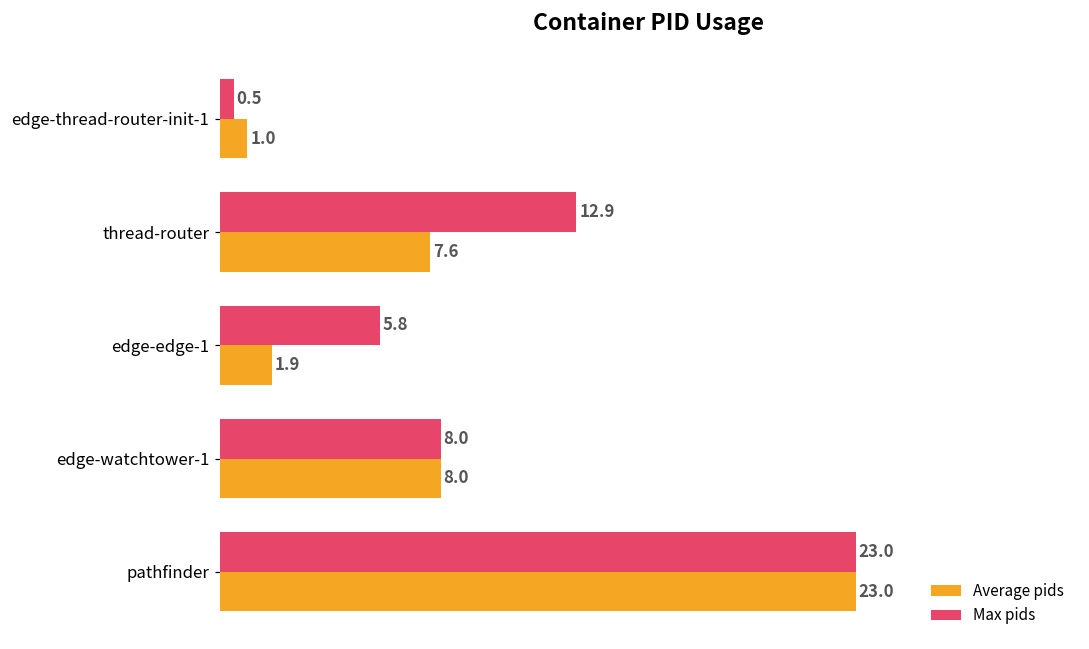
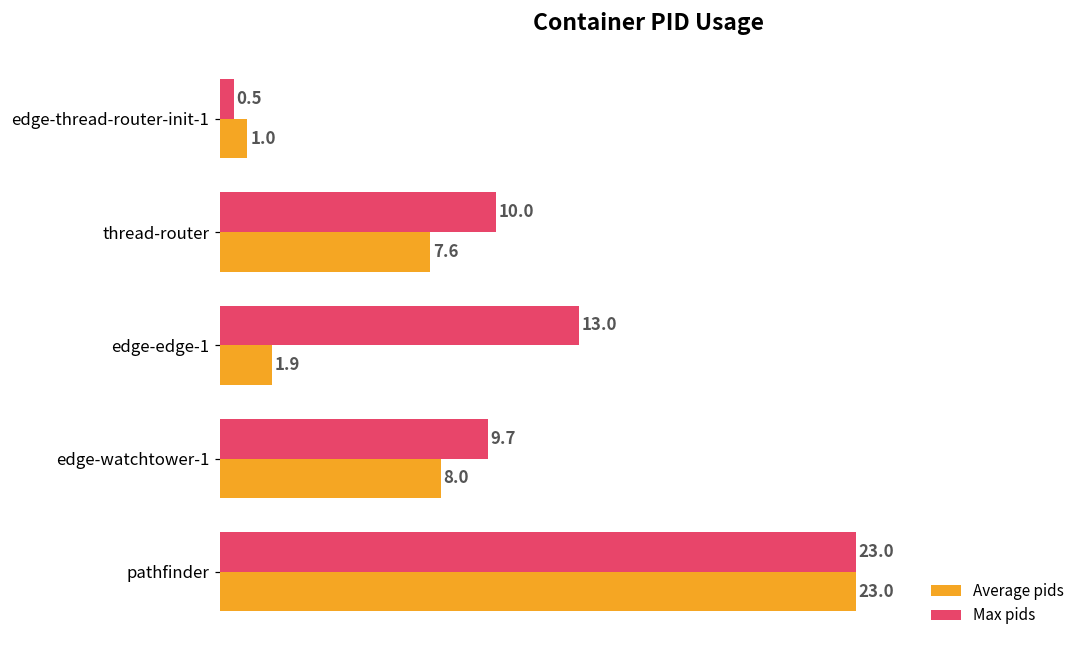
  {
    "Average pids": {
      "edge-thread-router-init-1": 1.0,
      "thread-router": 7.6,
      "edge-edge-1": 1.9,
      "edge-watchtower-1": 8.0,
      "pathfinder": 23.0
    },
    "Max pids": {
      "edge-thread-router-init-1": 0.5,
-     "thread-router": 12.9,
-     "edge-edge-1": 5.8,
-     "edge-watchtower-1": 8.0,
+     "thread-router": 10.0,
+     "edge-edge-1": 13.0,
+     "edge-watchtower-1": 9.7,
      "pathfinder": 23.0
    }
  }
